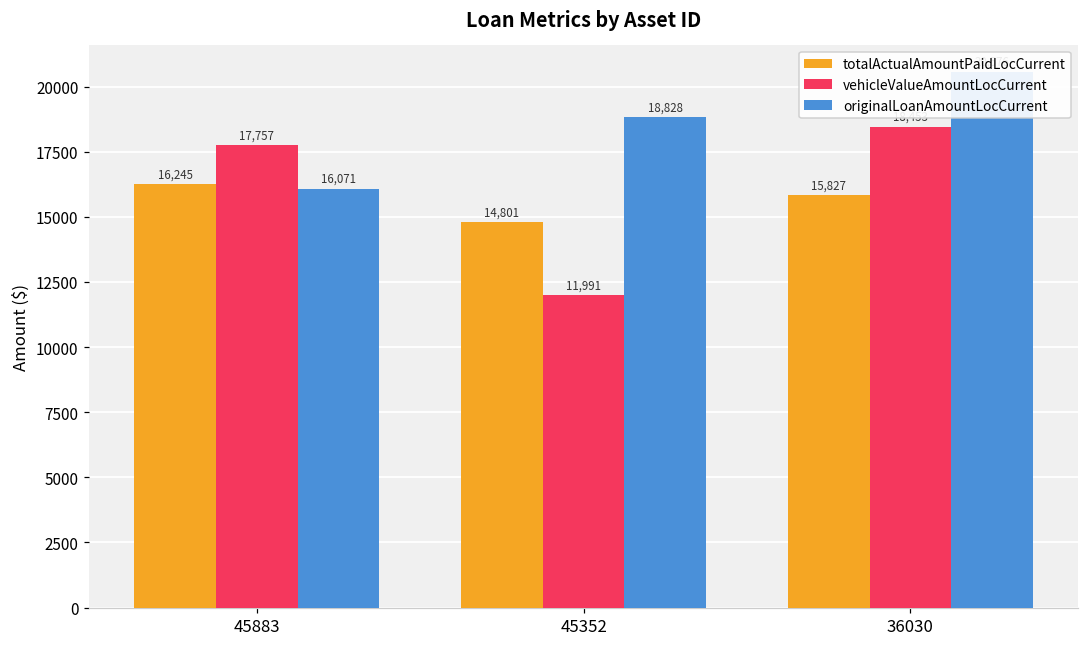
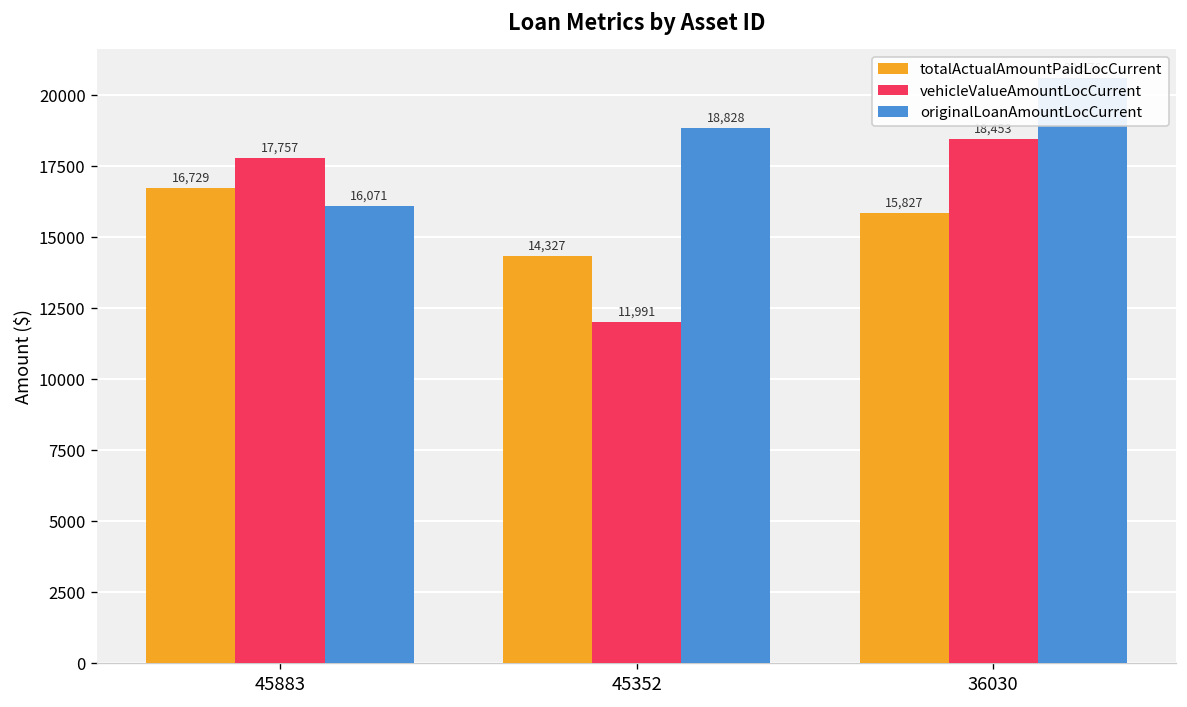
  {
    "totalActualAmountPaidLocCurrent": {
-     "45883": "16,245",
-     "45352": "14,801",
+     "45883": "16,729",
+     "45352": "14,327",
      "36030": "15,827"
    },
    "vehicleValueAmountLocCurrent": {
      "45883": "17,757",
      "45352": "11,991"
    },
    "originalLoanAmountLocCurrent": {
      "45883": "16,071",
      "45352": "18,828"
    }
  }
